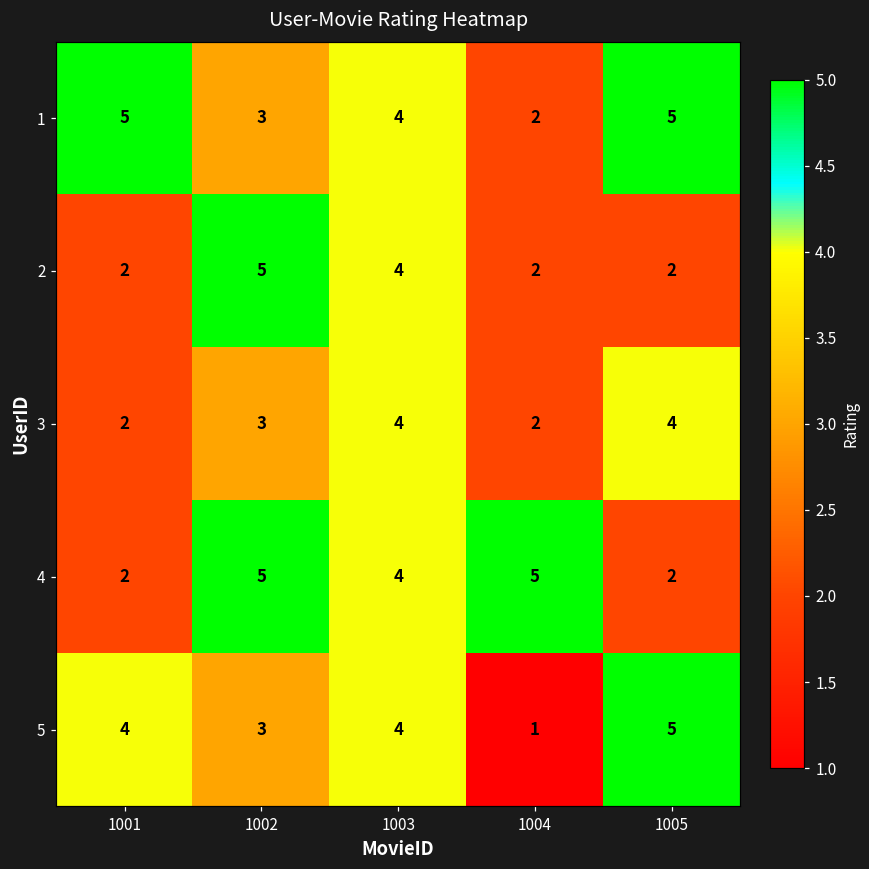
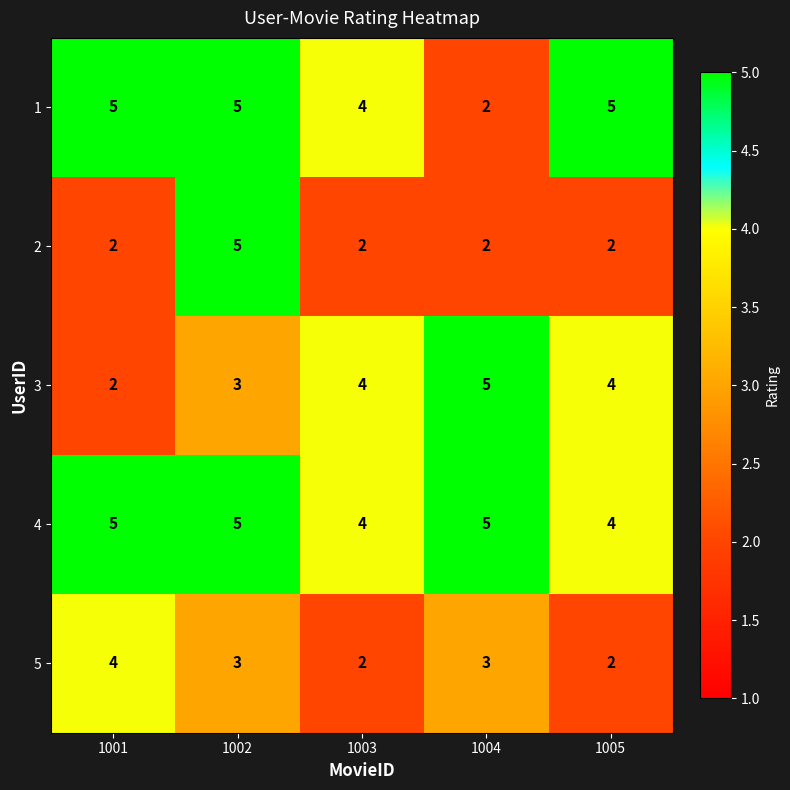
  {
    "1": {
      "1001": 5,
-     "1002": 3,
+     "1002": 5,
      "1003": 4,
      "1004": 2,
      "1005": 5
    },
    "2": {
      "1001": 2,
      "1002": 5,
-     "1003": 4,
+     "1003": 2,
      "1004": 2,
      "1005": 2
    },
    "3": {
      "1001": 2,
      "1002": 3,
      "1003": 4,
-     "1004": 2,
+     "1004": 5,
      "1005": 4
    },
    "4": {
-     "1001": 2,
+     "1001": 5,
      "1002": 5,
      "1003": 4,
      "1004": 5,
-     "1005": 2
+     "1005": 4
    },
    "5": {
      "1001": 4,
      "1002": 3,
-     "1003": 4,
-     "1004": 1,
-     "1005": 5
+     "1003": 2,
+     "1004": 3,
+     "1005": 2
    }
  }
